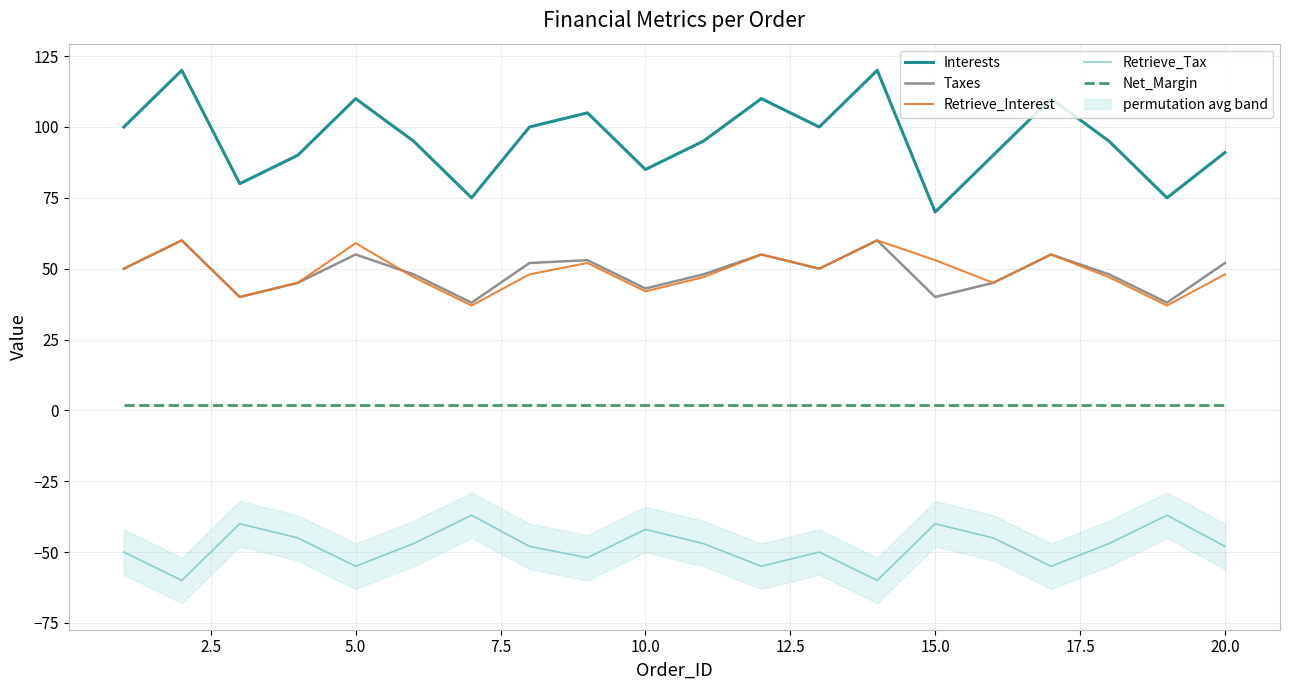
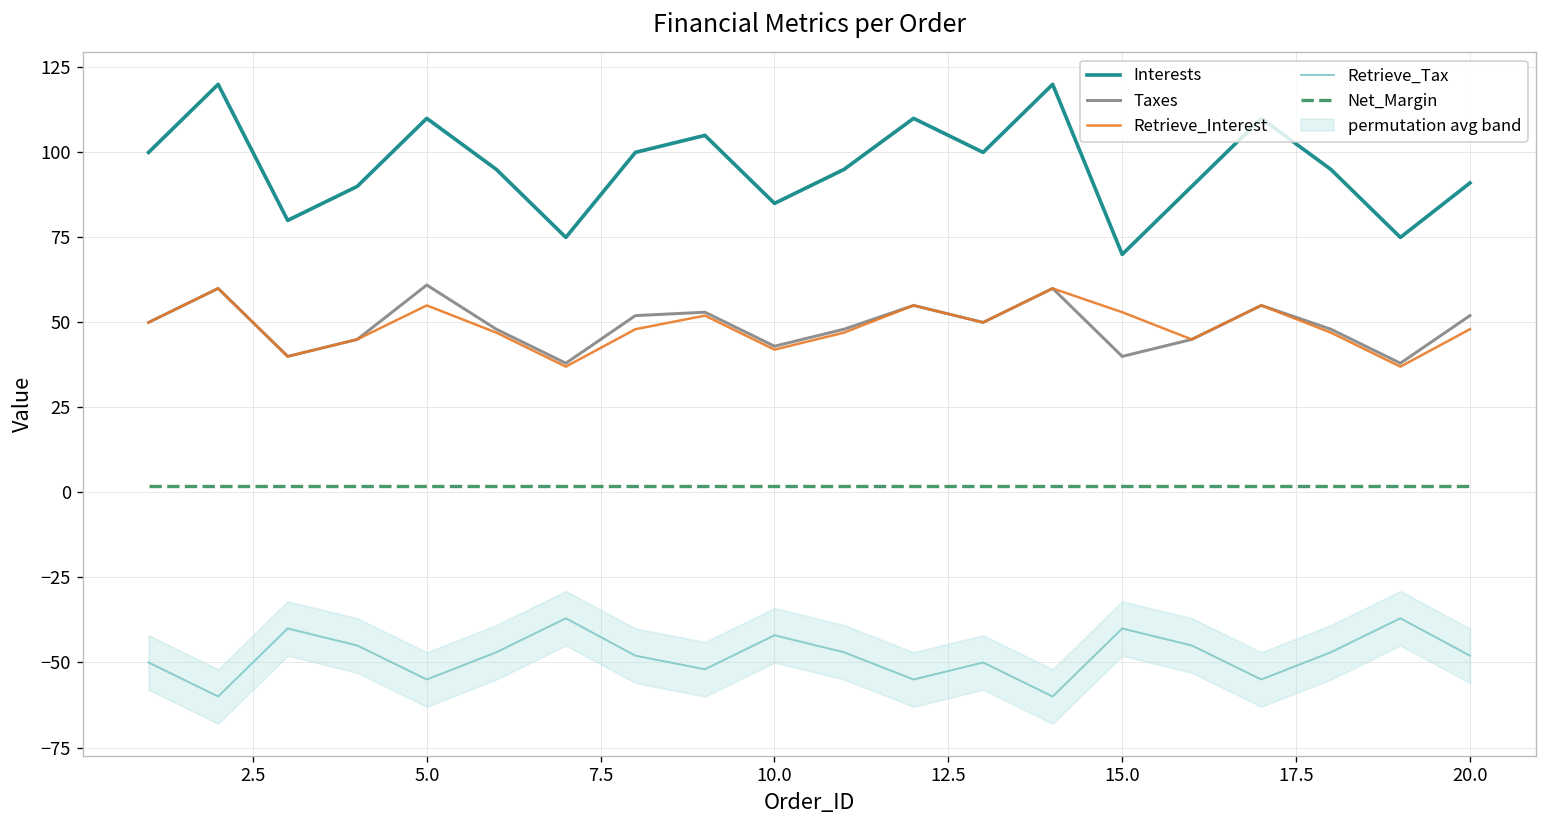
  {
    "Interests": {
      "5.0": 110,
      "10.0": 85,
      "15.0": 70,
      "20.0": 91
    },
    "Taxes": {
-     "5.0": 55,
+     "5.0": 61,
      "10.0": 43,
      "15.0": 40,
      "20.0": 52
    },
    "Retrieve_Interest": {
-     "5.0": 59,
+     "5.0": 55,
      "10.0": 42,
      "15.0": 53,
      "20.0": 48
    },
    "Net_Margin": {
      "5.0": 2,
      "10.0": 2,
      "15.0": 2,
      "20.0": 2
    }
  }
